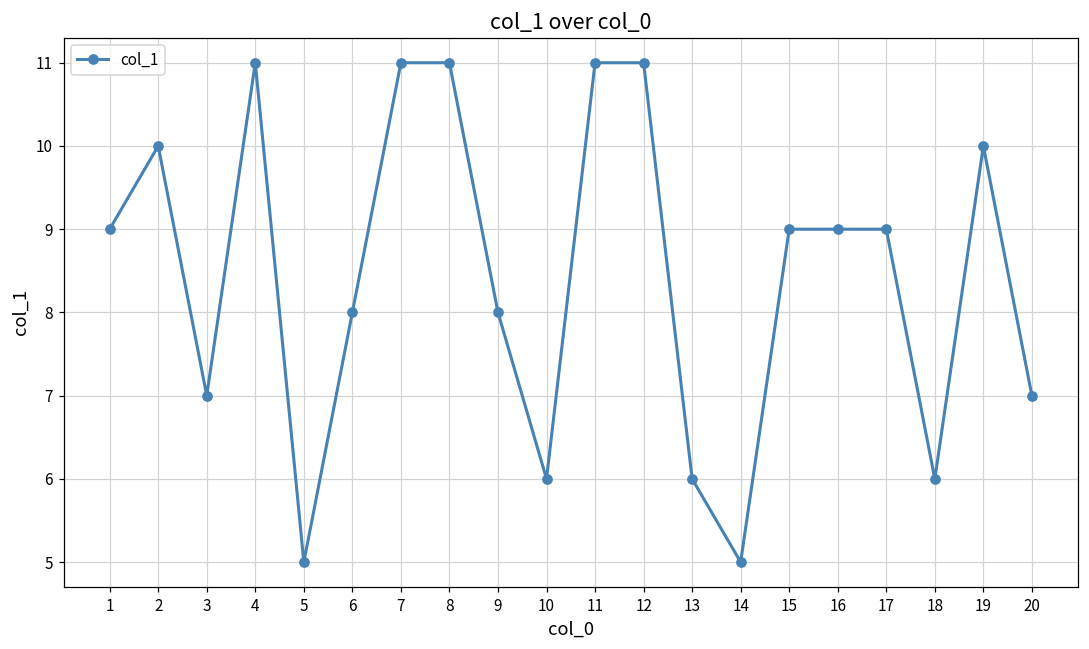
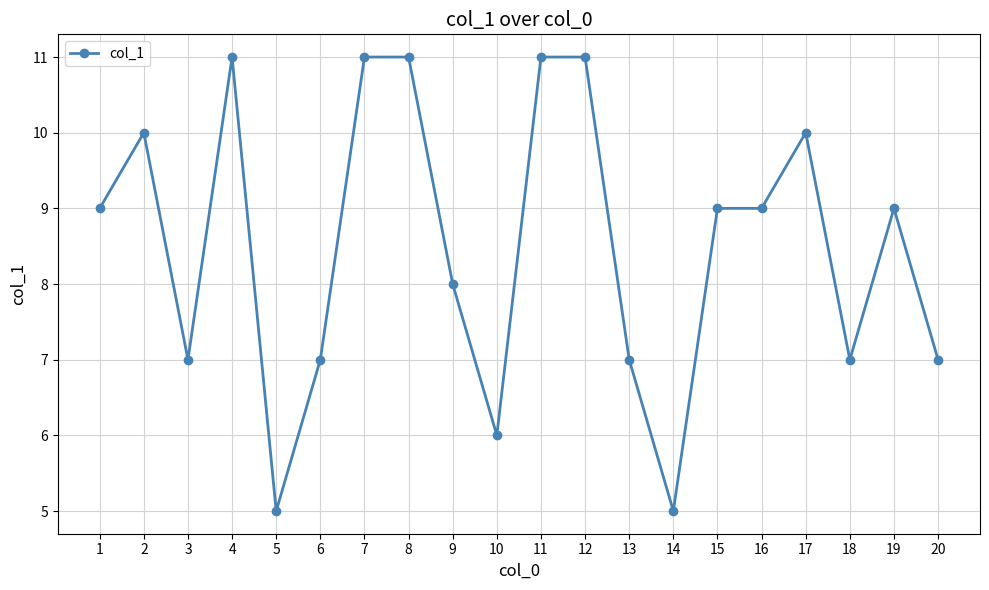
  {
    "1": 9,
    "2": 10,
    "3": 7,
    "4": 11,
    "5": 5,
-   "6": 8,
+   "6": 7,
    "7": 11,
    "8": 11,
    "9": 8,
    "10": 6,
    "11": 11,
    "12": 11,
-   "13": 6,
+   "13": 7,
    "14": 5,
    "15": 9,
    "16": 9,
-   "17": 9,
-   "18": 6,
-   "19": 10,
+   "17": 10,
+   "18": 7,
+   "19": 9,
    "20": 7
  }
